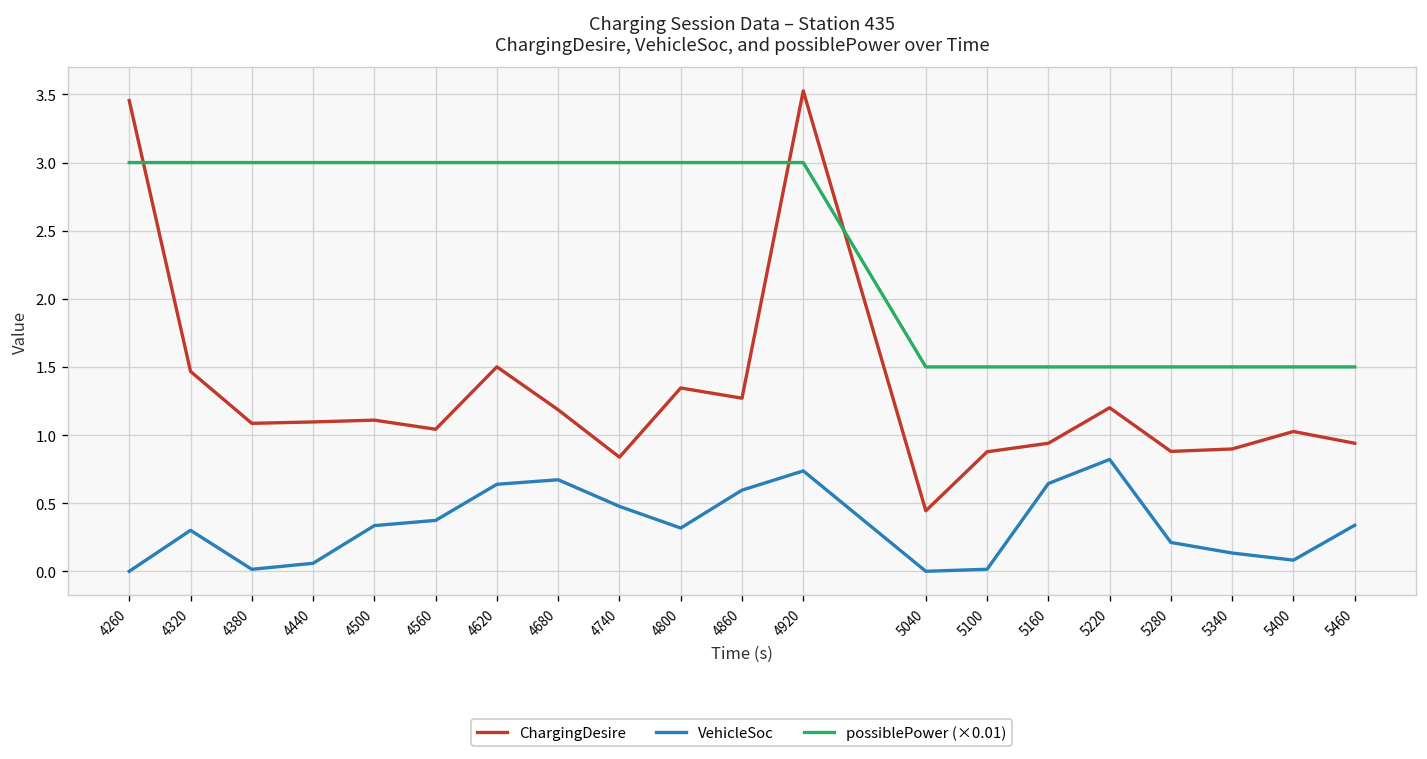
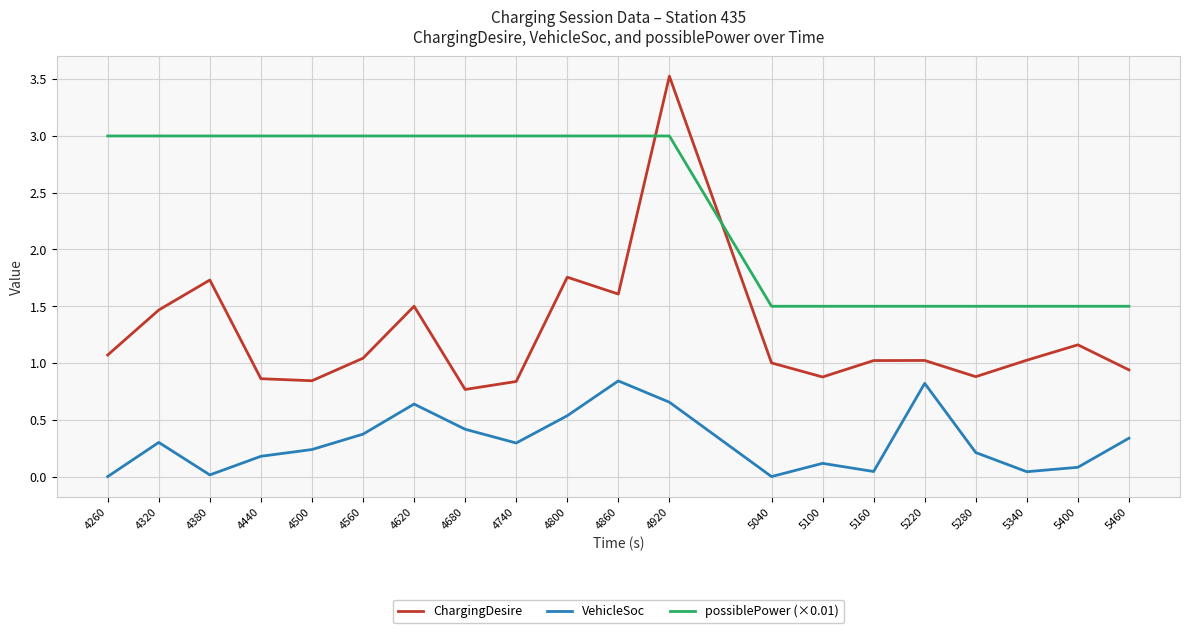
  {
    "ChargingDesire": {
-     "4260": 3.45,
+     "4260": 1.07,
      "4320": 1.47,
-     "4380": 1.09,
-     "4440": 1.10,
-     "4500": 1.11,
+     "4380": 1.73,
+     "4440": 0.86,
+     "4500": 0.84,
      "4560": 1.04,
      "4620": 1.50,
-     "4680": 1.19,
+     "4680": 0.77,
      "4740": 0.84,
-     "4800": 1.35,
-     "4860": 1.27,
+     "4800": 1.76,
+     "4860": 1.61,
      "4920": 3.53,
-     "5040": 0.44,
+     "5040": 1.00,
      "5100": 0.88,
-     "5160": 0.94,
-     "5220": 1.20,
+     "5160": 1.02,
+     "5220": 1.02,
      "5280": 0.88,
-     "5340": 0.90,
-     "5400": 1.03,
+     "5340": 1.02,
+     "5400": 1.16,
      "5460": 0.94
    },
    "VehicleSoc": {
      "4260": 0.00,
      "4320": 0.30,
      "4380": 0.01,
-     "4440": 0.06,
-     "4500": 0.34,
+     "4440": 0.18,
+     "4500": 0.24,
      "4560": 0.37,
      "4620": 0.64,
-     "4680": 0.67,
-     "4740": 0.48,
-     "4800": 0.32,
-     "4860": 0.60,
-     "4920": 0.74,
+     "4680": 0.42,
+     "4740": 0.30,
+     "4800": 0.54,
+     "4860": 0.84,
+     "4920": 0.66,
      "5040": 0.00,
-     "5100": 0.01,
-     "5160": 0.64,
+     "5100": 0.12,
+     "5160": 0.04,
      "5220": 0.82,
      "5280": 0.21,
-     "5340": 0.13,
+     "5340": 0.04,
      "5400": 0.08,
      "5460": 0.34
    },
    "possiblePower (×0.01)": {
      "4260": 3.00,
      "4320": 3.00,
      "4380": 3.00,
      "4440": 3.00,
      "4500": 3.00,
      "4560": 3.00,
      "4620": 3.00,
      "4680": 3.00,
      "4740": 3.00,
      "4800": 3.00,
      "4860": 3.00,
      "4920": 3.00,
      "5040": 1.50,
      "5100": 1.50,
      "5160": 1.50,
      "5220": 1.50,
      "5280": 1.50,
      "5340": 1.50,
      "5400": 1.50,
      "5460": 1.50
    }
  }
